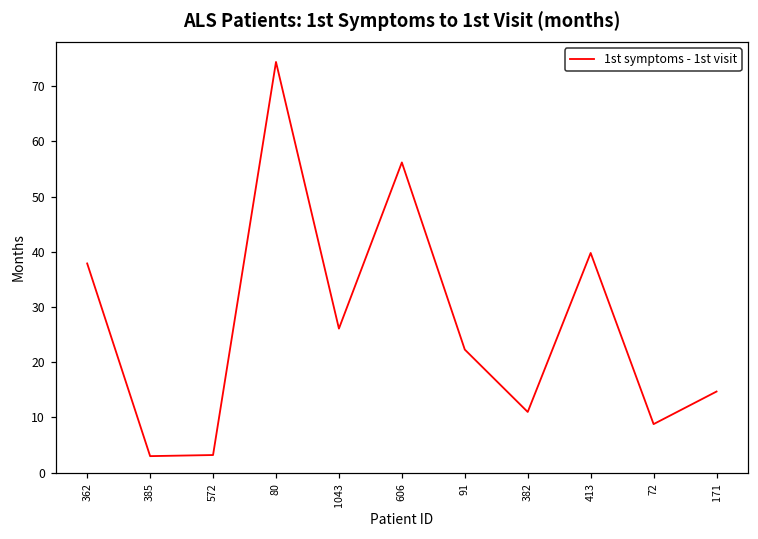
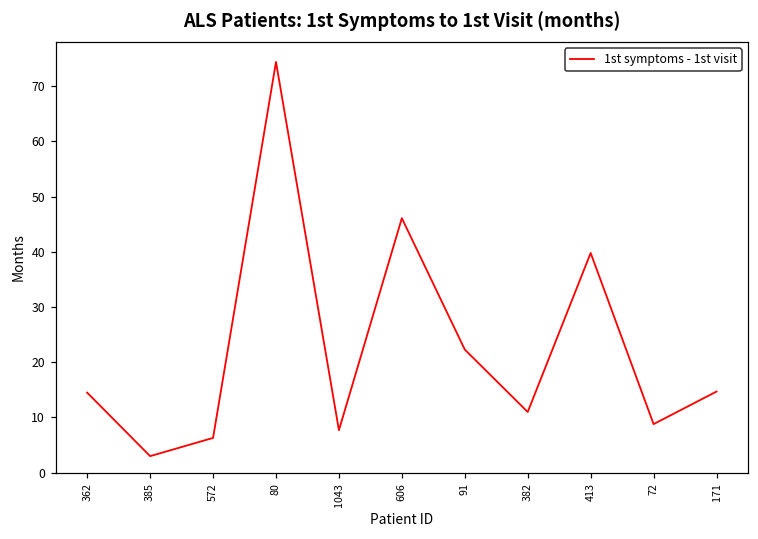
  {
-   "362": 38,
+   "362": 15,
    "385": 3,
-   "572": 3,
+   "572": 6,
    "80": 74,
-   "1043": 26,
-   "606": 56,
+   "1043": 8,
+   "606": 46,
    "91": 22,
    "382": 11,
    "413": 40,
    "72": 9,
    "171": 15
  }
